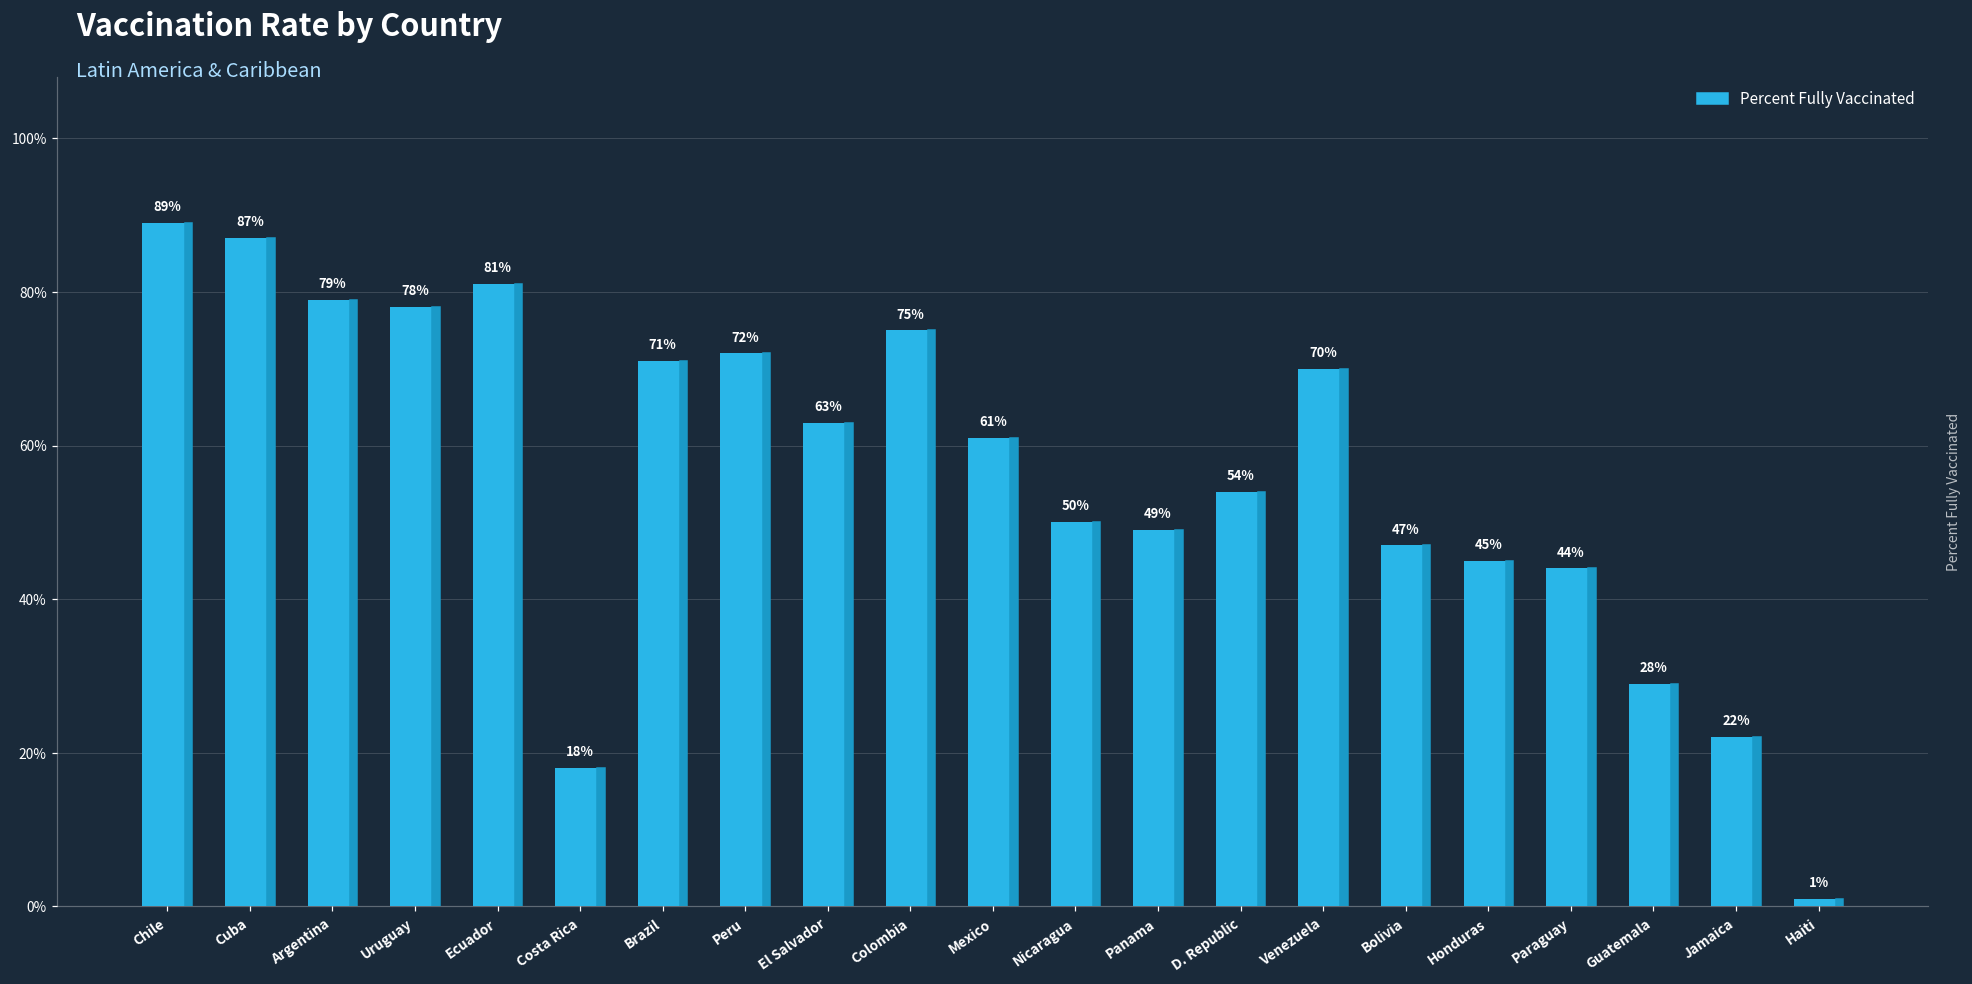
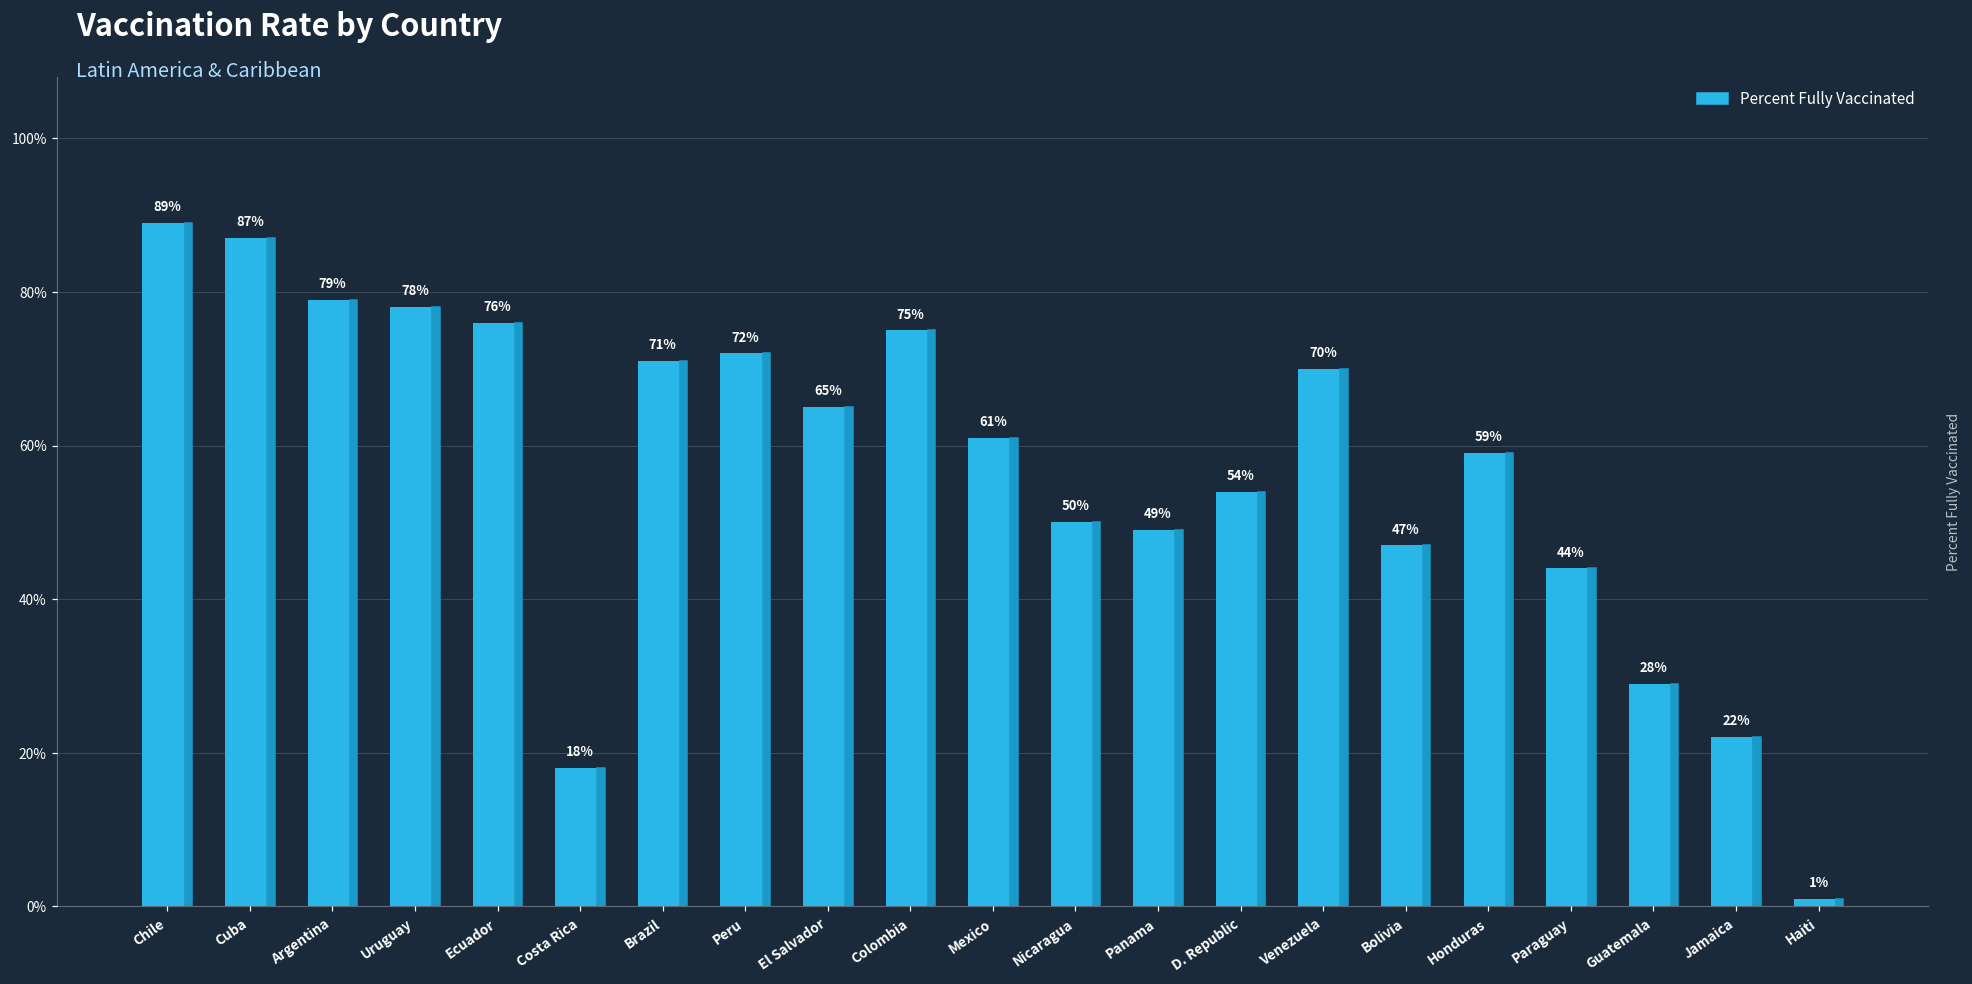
  {
    "Chile": "89%",
    "Cuba": "87%",
    "Argentina": "79%",
    "Uruguay": "78%",
-   "Ecuador": "81%",
+   "Ecuador": "76%",
    "Costa Rica": "18%",
    "Brazil": "71%",
    "Peru": "72%",
-   "El Salvador": "63%",
+   "El Salvador": "65%",
    "Colombia": "75%",
    "Mexico": "61%",
    "Nicaragua": "50%",
    "Panama": "49%",
    "D. Republic": "54%",
    "Venezuela": "70%",
    "Bolivia": "47%",
-   "Honduras": "45%",
+   "Honduras": "59%",
    "Paraguay": "44%",
    "Jamaica": "22%",
    "Haiti": "1%"
  }
